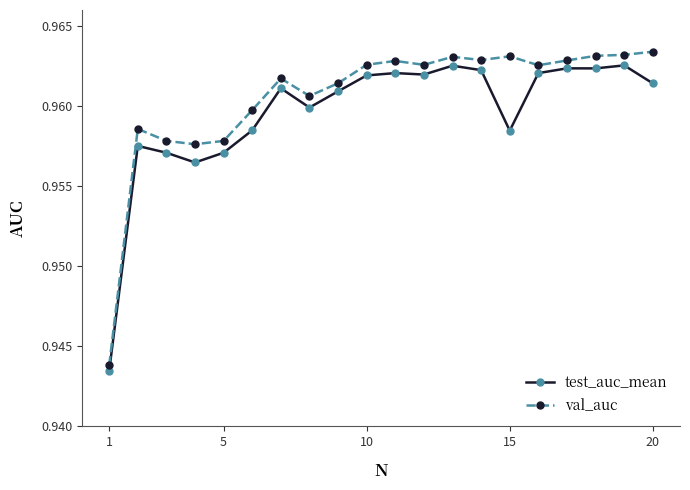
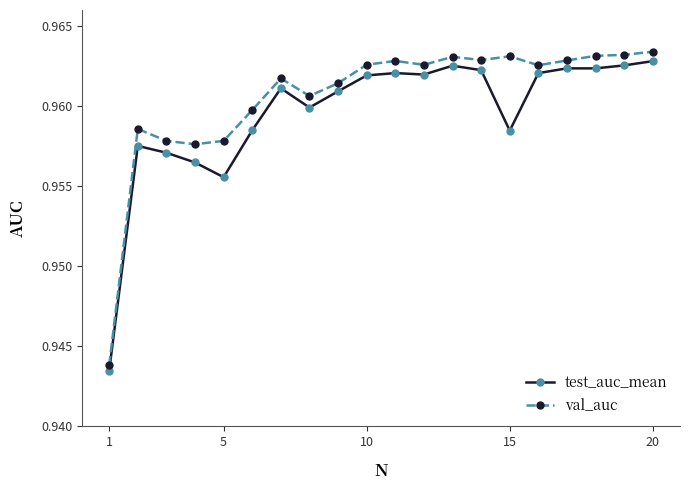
  {
    "test_auc_mean": {
      "1": 0.9435,
-     "5": 0.9571,
+     "5": 0.9556,
      "10": 0.9619,
      "15": 0.9585,
-     "20": 0.9614
+     "20": 0.9628
    },
    "val_auc": {
      "1": 0.9438,
      "5": 0.9578,
      "10": 0.9626,
      "15": 0.9631,
      "20": 0.9634
    }
  }
